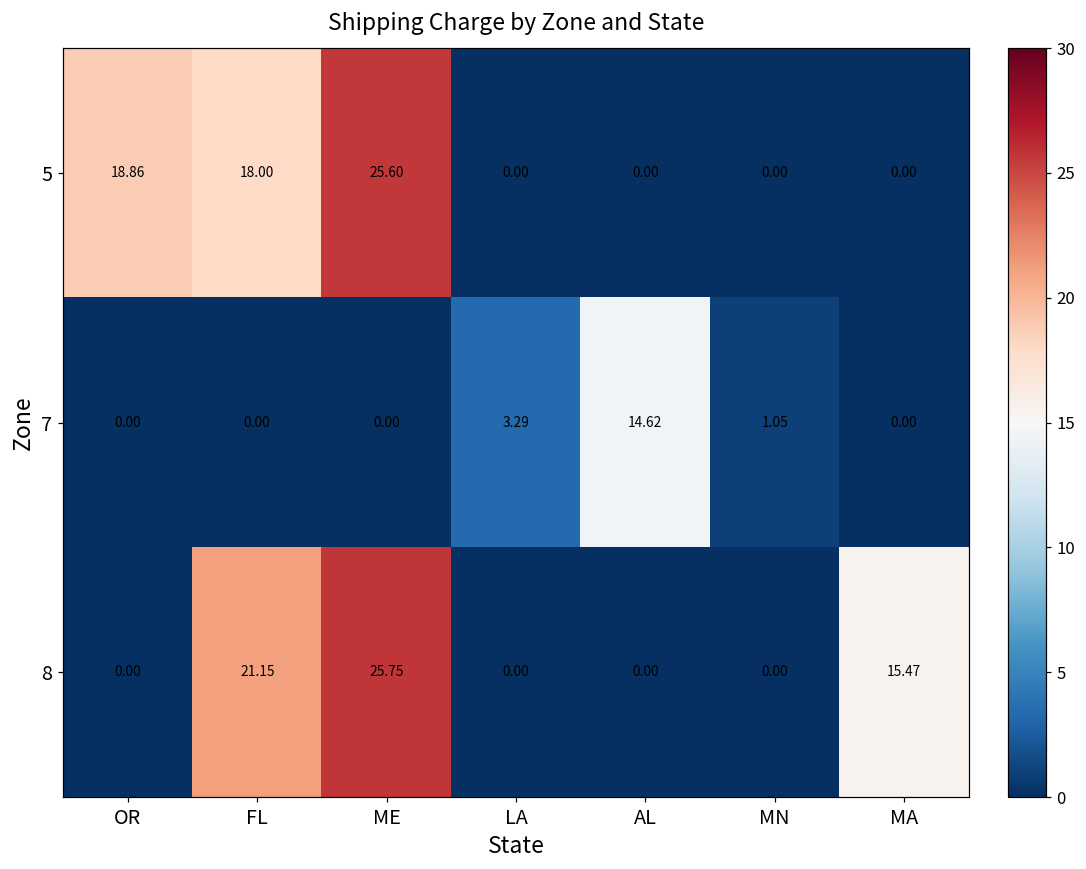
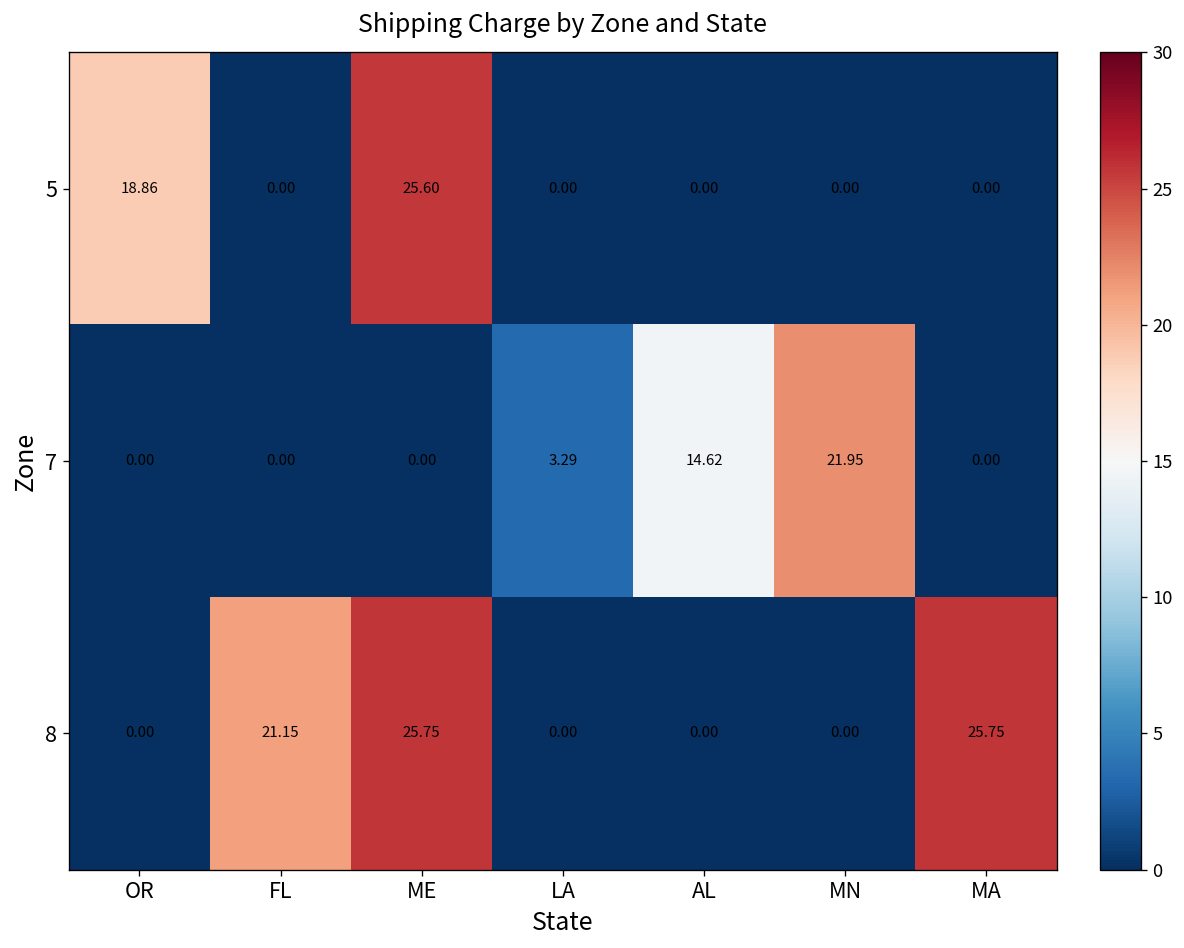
  {
    "5": {
      "OR": 18.86,
-     "FL": 18.00,
+     "FL": 0.00,
      "ME": 25.60,
      "LA": 0.00,
      "AL": 0.00,
      "MN": 0.00,
      "MA": 0.00
    },
    "7": {
      "OR": 0.00,
      "FL": 0.00,
      "ME": 0.00,
      "LA": 3.29,
      "AL": 14.62,
-     "MN": 1.05,
+     "MN": 21.95,
      "MA": 0.00
    },
    "8": {
      "OR": 0.00,
      "FL": 21.15,
      "ME": 25.75,
      "LA": 0.00,
      "AL": 0.00,
      "MN": 0.00,
-     "MA": 15.47
+     "MA": 25.75
    }
  }
